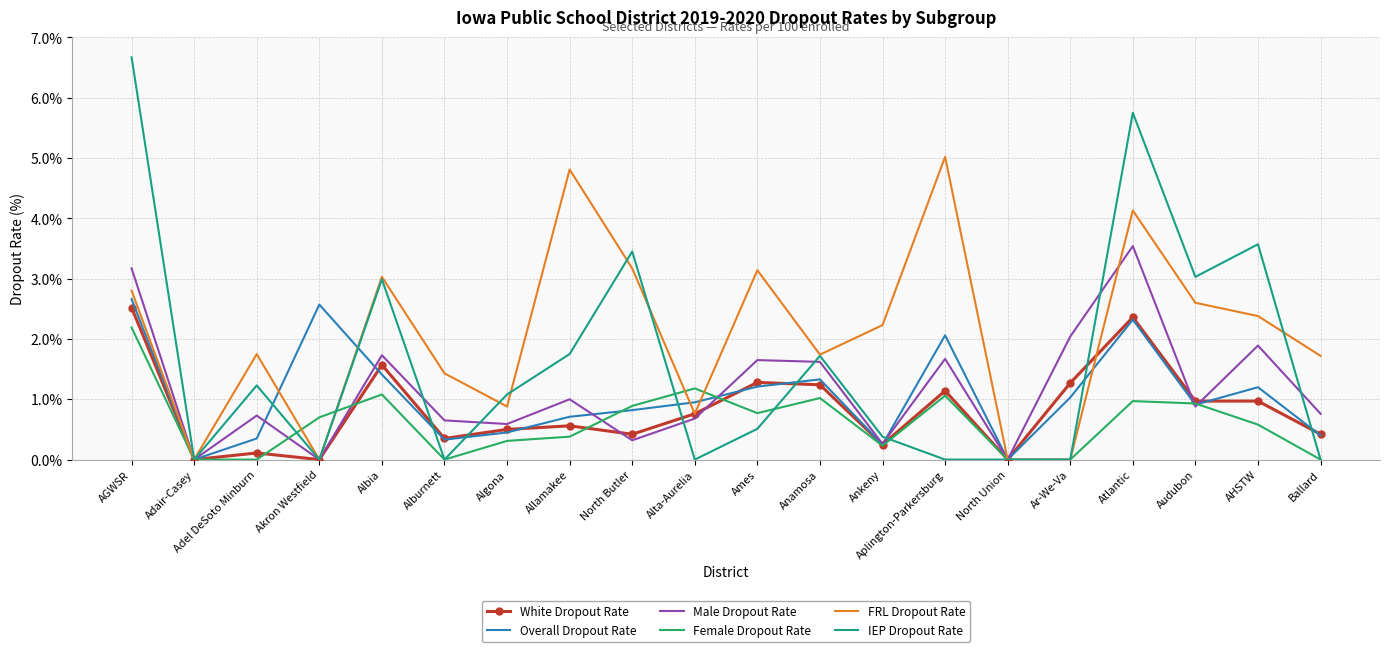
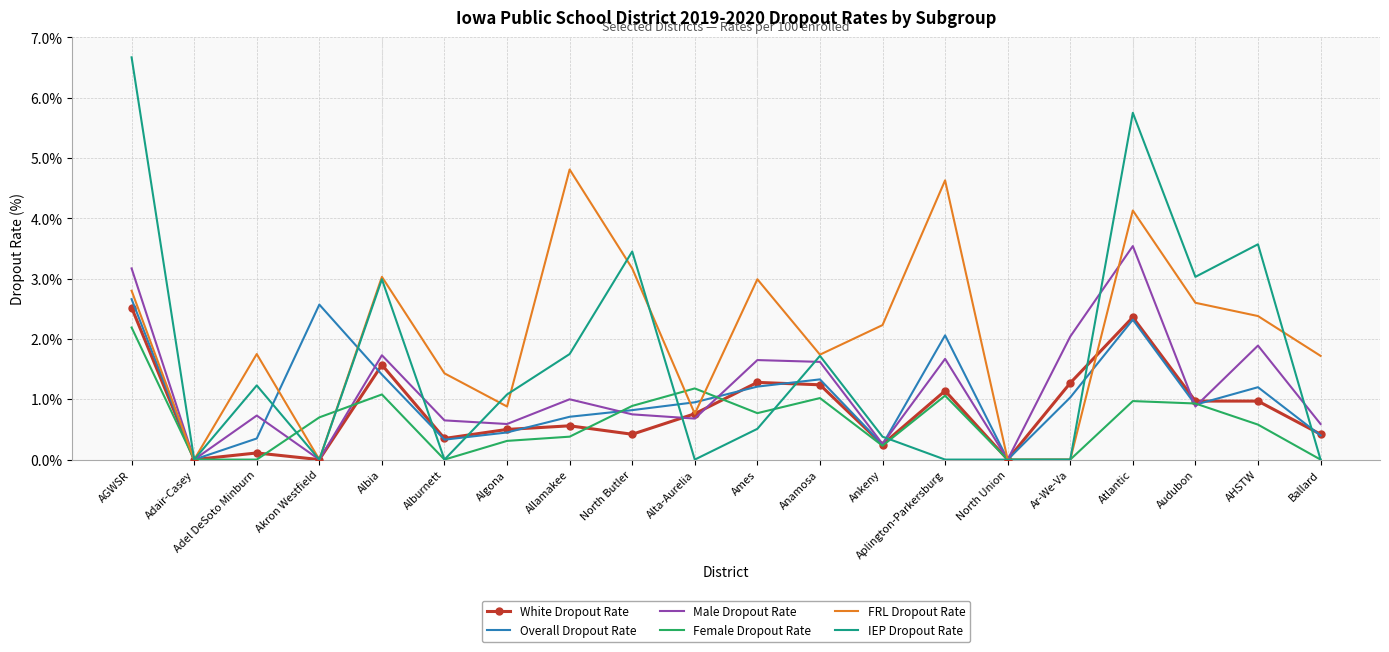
  {
    "White Dropout Rate": {
      "AGWSR": "2.5%",
      "Adel DeSoto Minburn": "0.1%",
      "Albia": "1.6%",
      "Algona": "0.5%",
      "Allamakee": "0.6%",
      "North Butler": "0.4%",
      "Ames": "1.3%",
      "Anamosa": "1.2%",
      "Aplington-Parkersburg": "1.1%",
      "Ar-We-Va": "1.3%",
      "AHSTW": "1.0%"
    },
    "Overall Dropout Rate": {
      "AGWSR": "2.7%",
      "Adel DeSoto Minburn": "0.4%",
      "Akron Westfield": "2.6%",
      "Albia": "1.4%",
      "Algona": "0.5%",
      "Allamakee": "0.7%",
      "North Butler": "0.8%",
      "Alta-Aurelia": "1.0%",
      "Ames": "1.2%",
      "Anamosa": "1.3%",
      "Aplington-Parkersburg": "2.1%",
      "Ar-We-Va": "1.0%",
      "AHSTW": "1.2%"
    },
    "Male Dropout Rate": {
      "AGWSR": "3.2%",
      "Adel DeSoto Minburn": "0.7%",
      "Albia": "1.7%",
      "Alburnett": "0.7%",
      "Algona": "0.6%",
      "Allamakee": "1.0%",
-     "North Butler": "0.3%",
+     "North Butler": "0.8%",
      "Alta-Aurelia": "0.7%",
      "Ames": "1.7%",
      "Anamosa": "1.6%",
      "Aplington-Parkersburg": "1.7%",
      "Ar-We-Va": "2.0%",
      "Atlantic": "3.5%",
      "AHSTW": "1.9%",
-     "Ballard": "0.8%"
+     "Ballard": "0.6%"
    },
    "FRL Dropout Rate": {
      "AGWSR": "2.8%",
      "Adel DeSoto Minburn": "1.8%",
      "Alburnett": "1.4%",
      "Algona": "0.9%",
      "Allamakee": "4.8%",
      "North Butler": "3.2%",
-     "Ames": "3.1%",
+     "Ames": "3.0%",
      "Ankeny": "2.2%",
-     "Aplington-Parkersburg": "5.0%",
+     "Aplington-Parkersburg": "4.6%",
      "Atlantic": "4.1%",
      "Audubon": "2.6%",
      "AHSTW": "2.4%",
      "Ballard": "1.7%"
    }
  }
